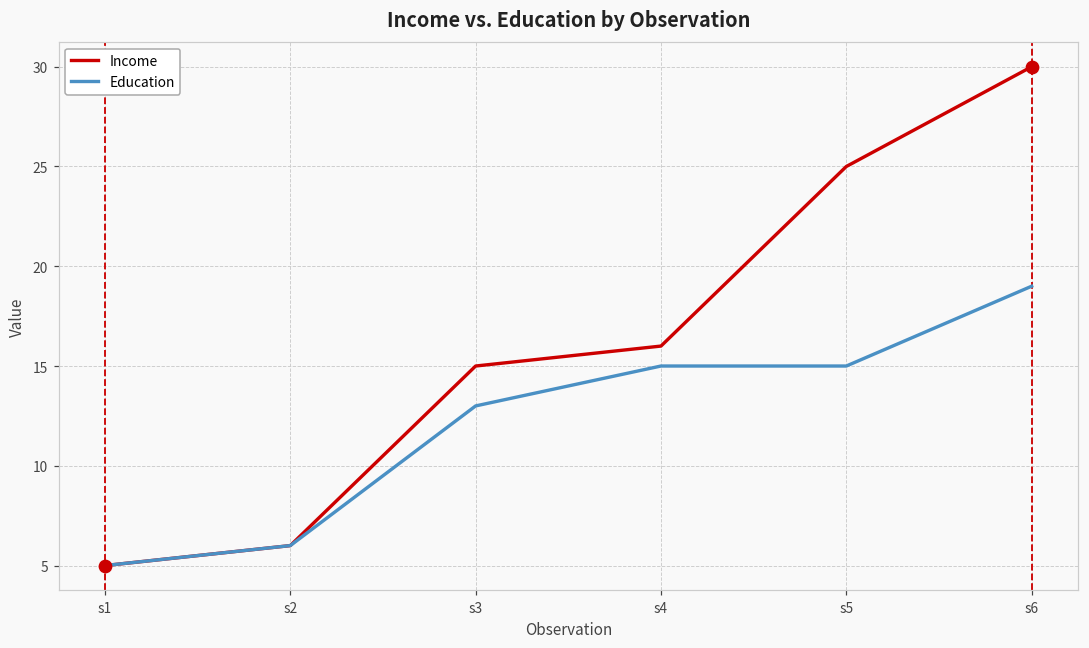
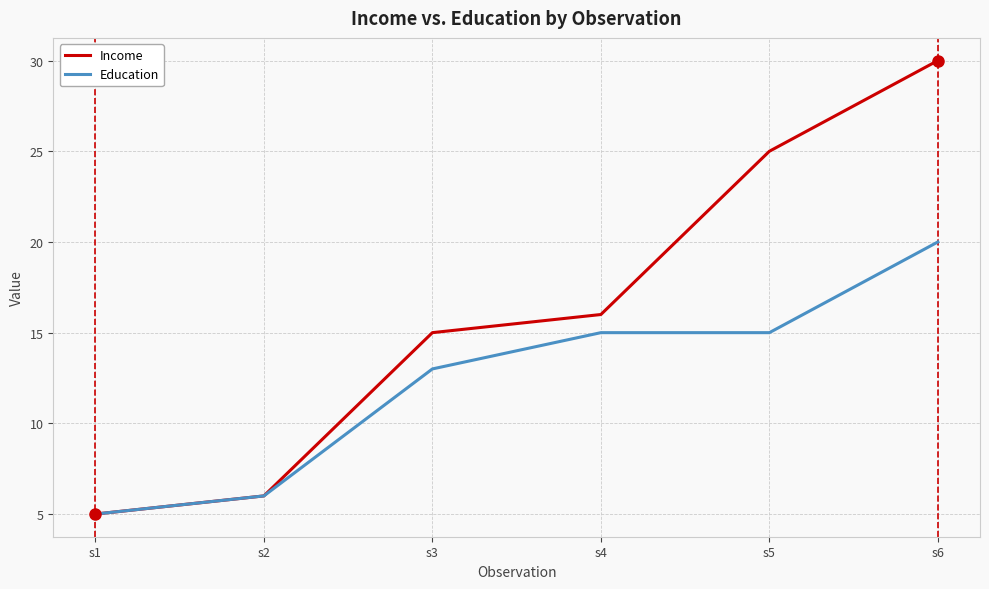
  {
    "Education": {
      "s3": 13,
      "s4": 15,
      "s5": 15,
-     "s6": 19
+     "s6": 20
    }
  }
